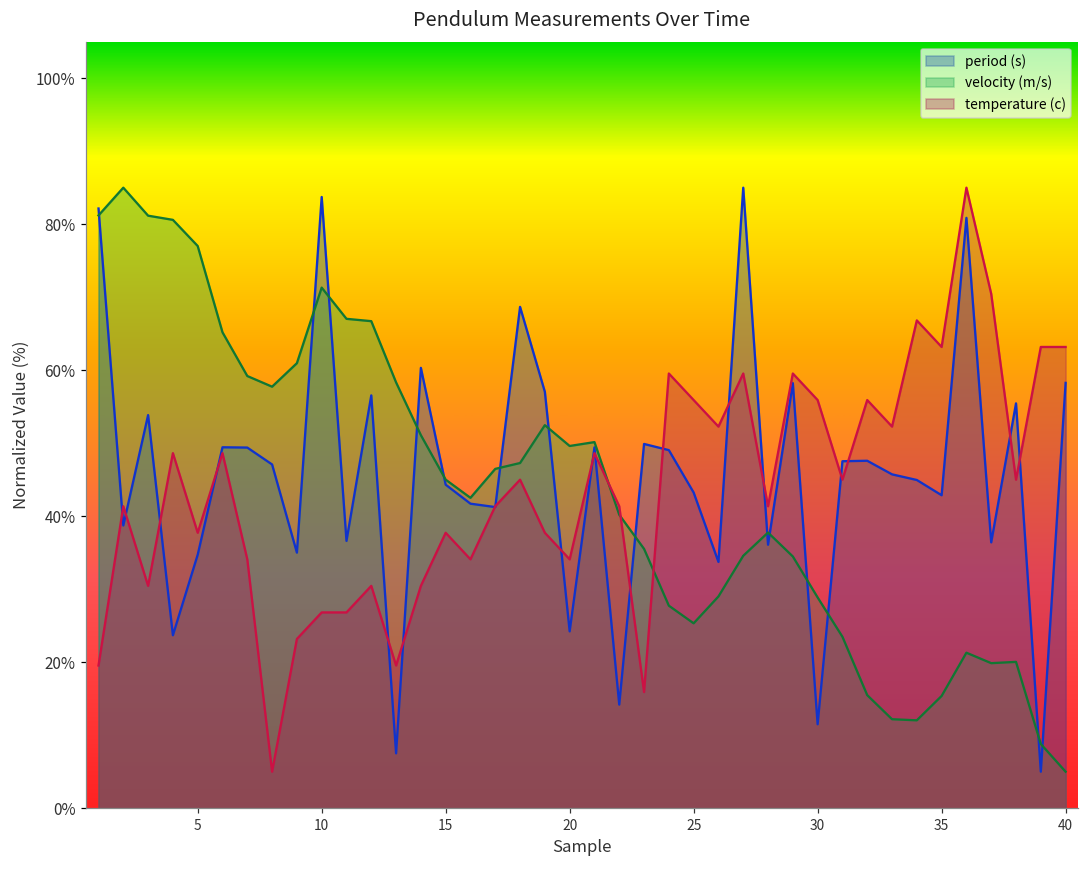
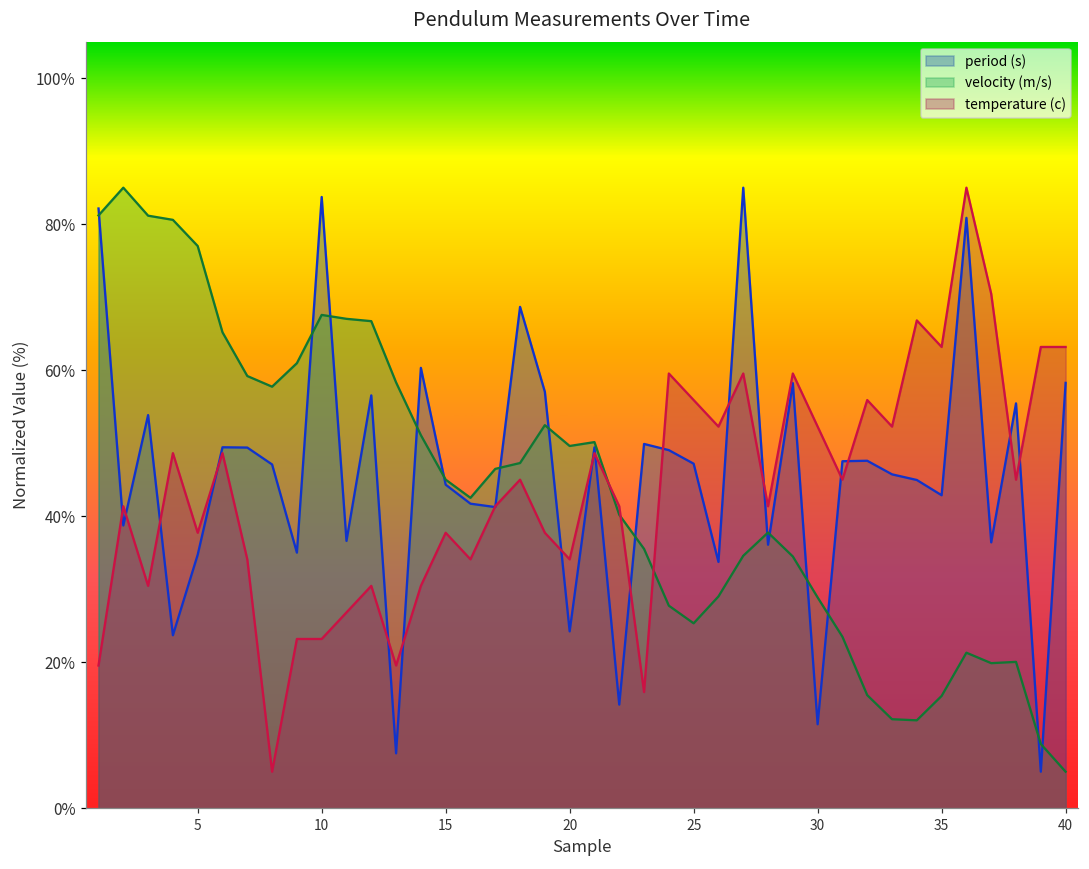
  {
    "period (s)": {
      "5": "35%",
      "10": "84%",
      "15": "44%",
      "20": "24%",
-     "25": "43%",
+     "25": "47%",
      "30": "11%",
      "35": "43%",
      "40": "58%"
    },
    "velocity (m/s)": {
      "5": "77%",
-     "10": "71%",
+     "10": "68%",
      "15": "45%",
      "20": "50%",
      "25": "25%",
      "30": "29%",
      "35": "15%",
      "40": "5%"
    },
    "temperature (c)": {
      "5": "38%",
-     "10": "27%",
+     "10": "23%",
      "15": "38%",
      "20": "34%",
      "25": "56%",
-     "30": "56%",
+     "30": "52%",
      "35": "63%",
      "40": "63%"
    }
  }
